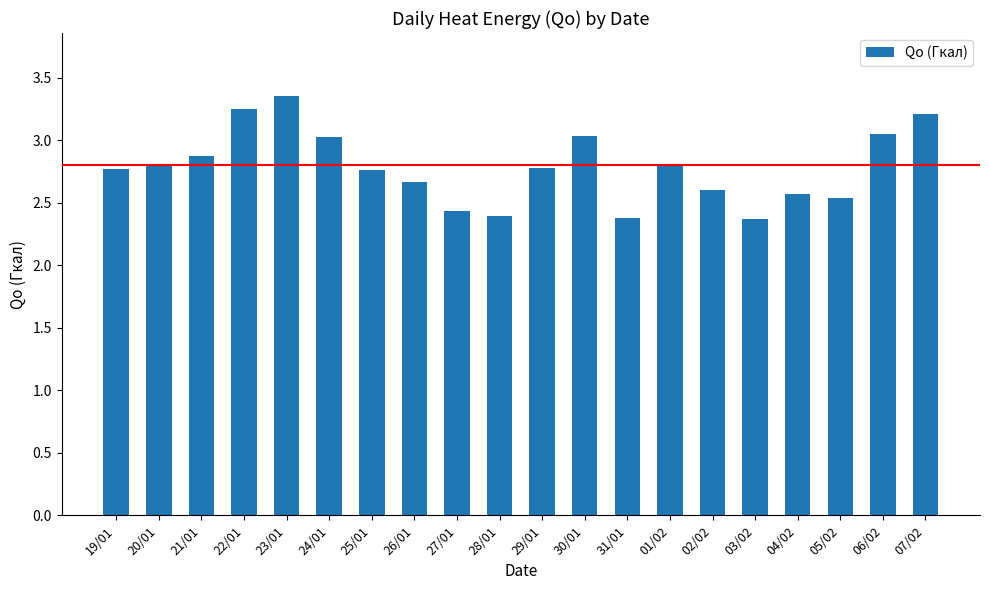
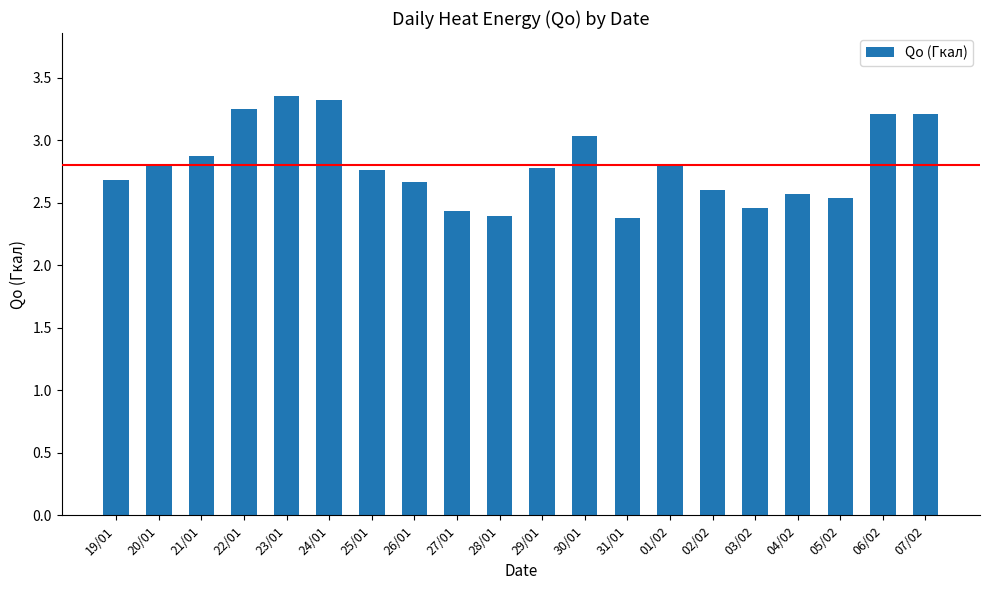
  {
-   "19/01": 2.77,
+   "19/01": 2.69,
    "20/01": 2.80,
    "21/01": 2.87,
    "22/01": 3.25,
    "23/01": 3.35,
-   "24/01": 3.03,
+   "24/01": 3.32,
    "25/01": 2.76,
    "26/01": 2.67,
    "27/01": 2.43,
    "28/01": 2.39,
    "29/01": 2.78,
    "30/01": 3.03,
    "31/01": 2.37,
    "01/02": 2.80,
    "02/02": 2.60,
-   "03/02": 2.37,
+   "03/02": 2.46,
    "04/02": 2.57,
    "05/02": 2.54,
-   "06/02": 3.05,
+   "06/02": 3.21,
    "07/02": 3.21
  }
